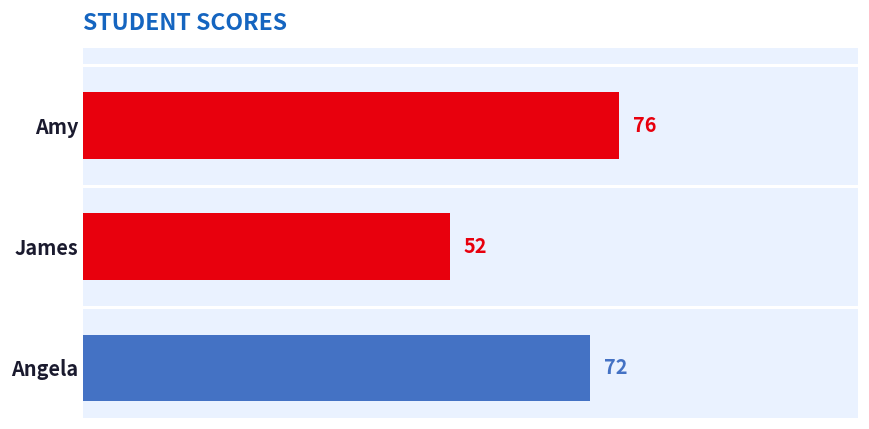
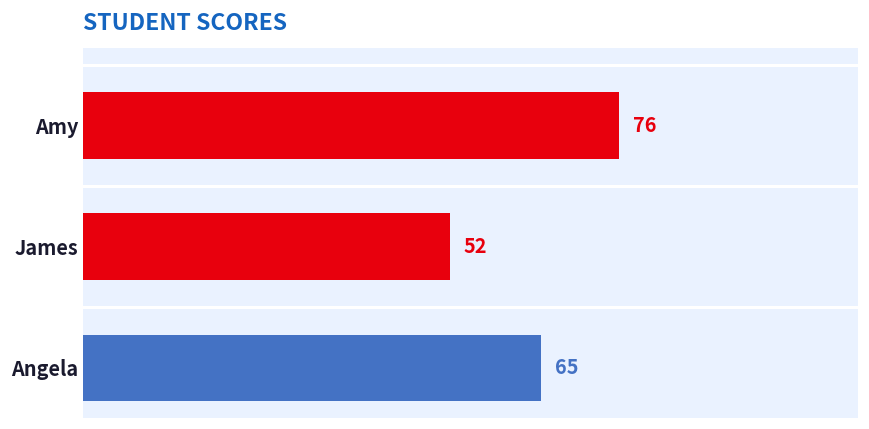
  {
    "Amy": 76,
    "James": 52,
-   "Angela": 72
+   "Angela": 65
  }
